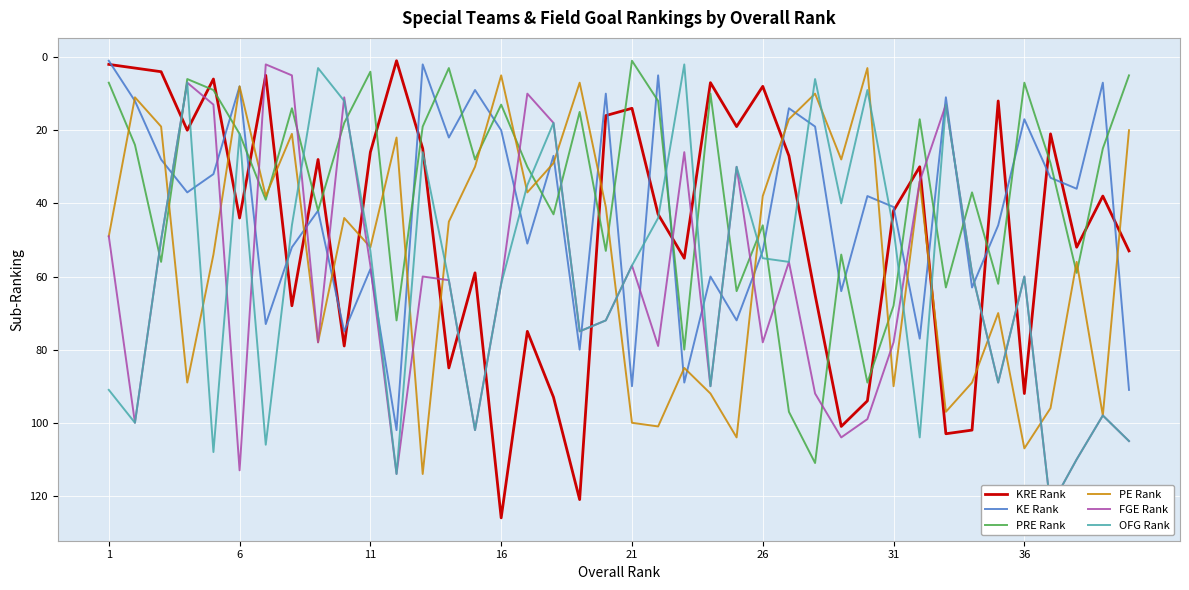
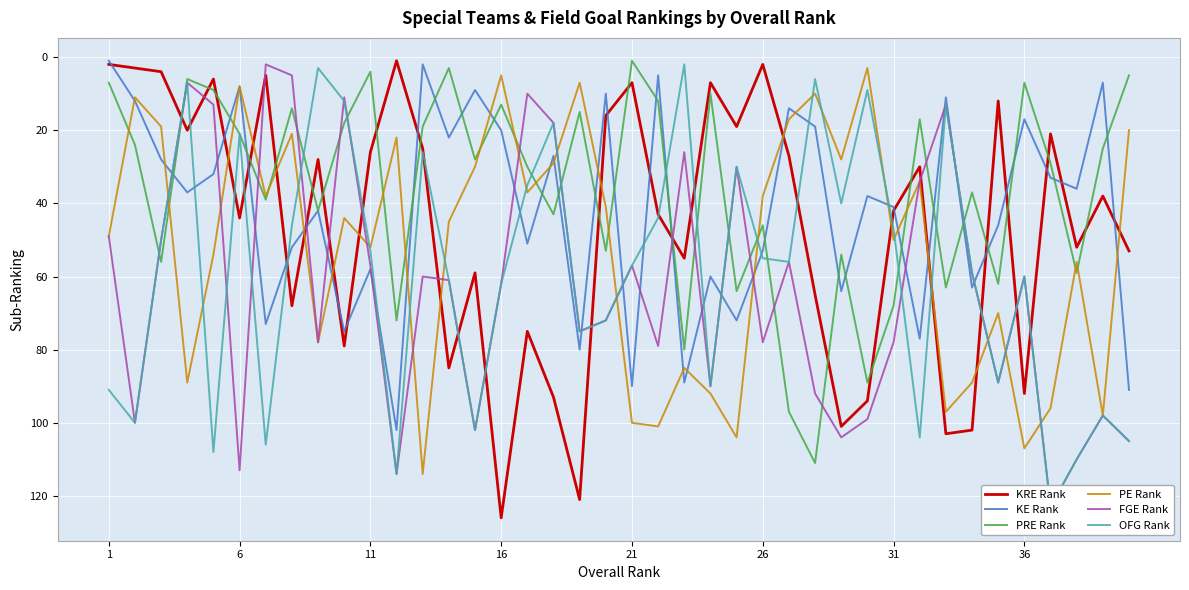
  {
    "KRE Rank": {
      "1": 2,
      "6": 44,
      "11": 26,
      "16": 126,
-     "21": 14,
-     "26": 8,
+     "21": 7,
+     "26": 2,
      "31": 42,
      "36": 92
    },
    "KE Rank": {
      "1": 1,
      "11": 58,
      "16": 20,
      "21": 90,
      "26": 53,
      "31": 41,
      "36": 17
    },
    "PRE Rank": {
      "1": 7,
      "11": 4,
      "16": 13,
      "21": 1,
      "26": 46,
      "31": 68,
      "36": 7
    },
    "PE Rank": {
      "11": 52,
      "16": 5,
      "21": 100,
      "26": 38,
-     "31": 90,
+     "31": 50,
      "36": 107
    },
    "FGE Rank": {
      "6": 113,
      "11": 57,
      "26": 78,
      "31": 78
    },
    "OFG Rank": {
      "1": 91,
      "11": 53,
      "26": 55,
      "31": 47
    }
  }
